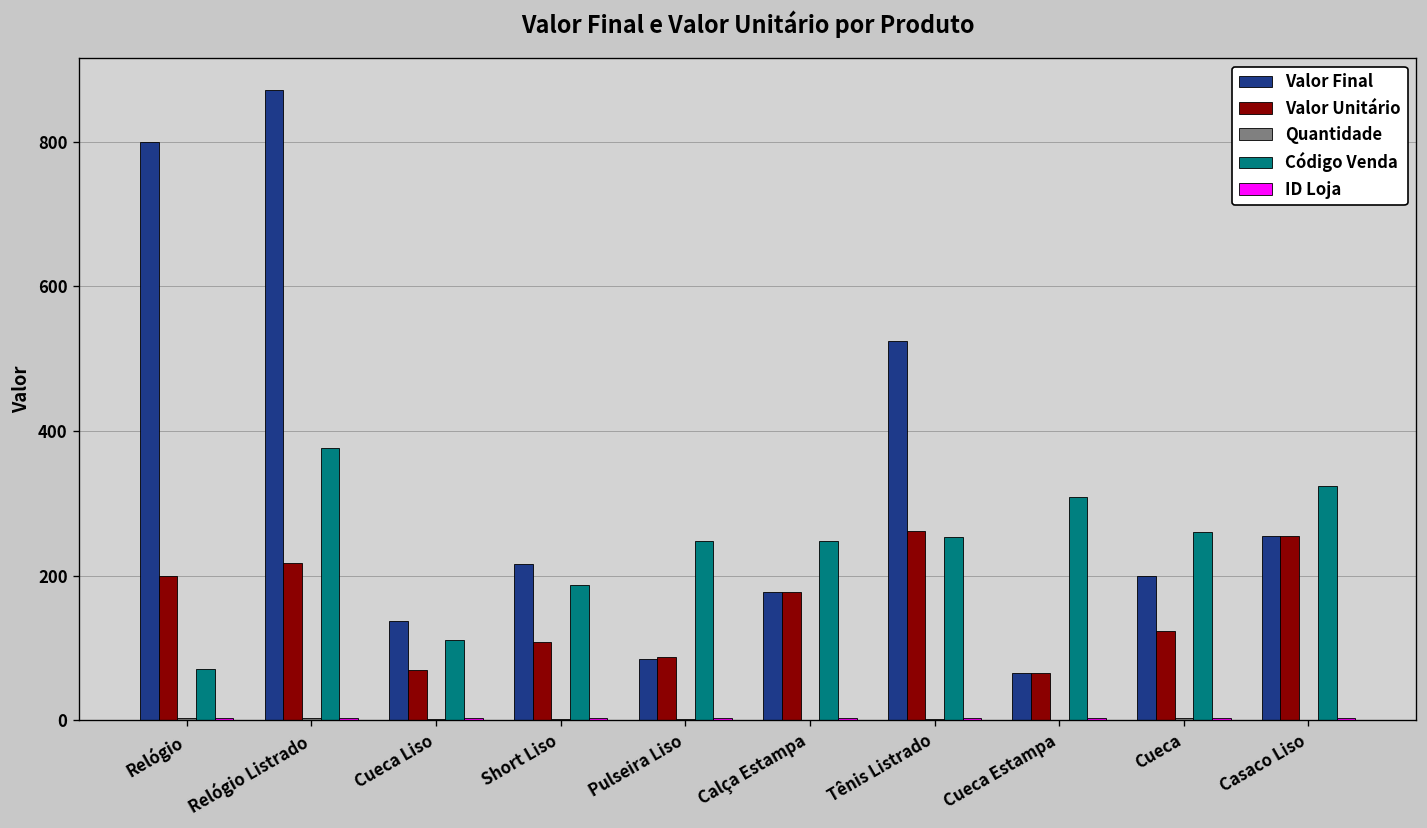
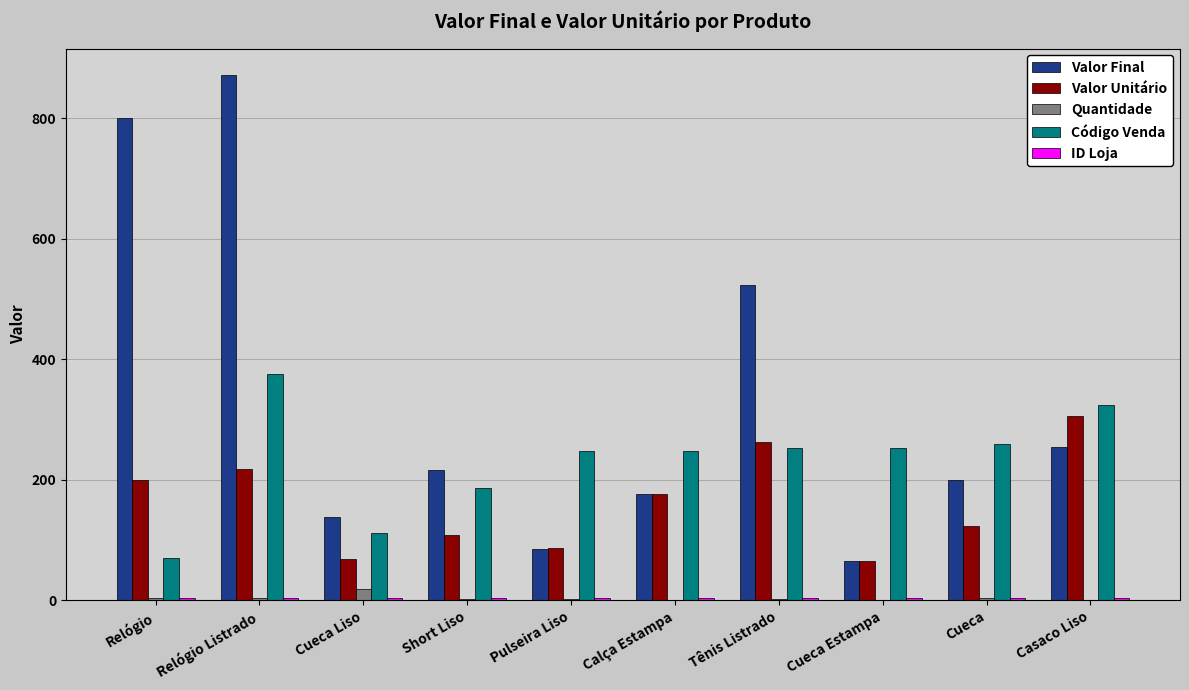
  {
    "Valor Final": {
      "Relógio": 800,
      "Relógio Listrado": 870,
      "Cueca Liso": 140,
      "Short Liso": 220,
      "Pulseira Liso": 90,
      "Calça Estampa": 180,
      "Tênis Listrado": 520,
      "Cueca Estampa": 70,
      "Cueca": 200,
      "Casaco Liso": 260
    },
    "Valor Unitário": {
      "Relógio": 200,
      "Relógio Listrado": 220,
      "Cueca Liso": 70,
      "Short Liso": 110,
      "Pulseira Liso": 90,
      "Calça Estampa": 180,
      "Tênis Listrado": 260,
      "Cueca Estampa": 70,
      "Cueca": 120,
-     "Casaco Liso": 260
+     "Casaco Liso": 310
    },
    "Quantidade": {
-     "Cueca Liso": 0
+     "Cueca Liso": 20
    },
    "Código Venda": {
      "Relógio": 70,
      "Relógio Listrado": 380,
      "Cueca Liso": 110,
      "Short Liso": 190,
      "Pulseira Liso": 250,
      "Calça Estampa": 250,
      "Tênis Listrado": 250,
-     "Cueca Estampa": 310,
+     "Cueca Estampa": 250,
      "Cueca": 260,
      "Casaco Liso": 320
    }
  }
